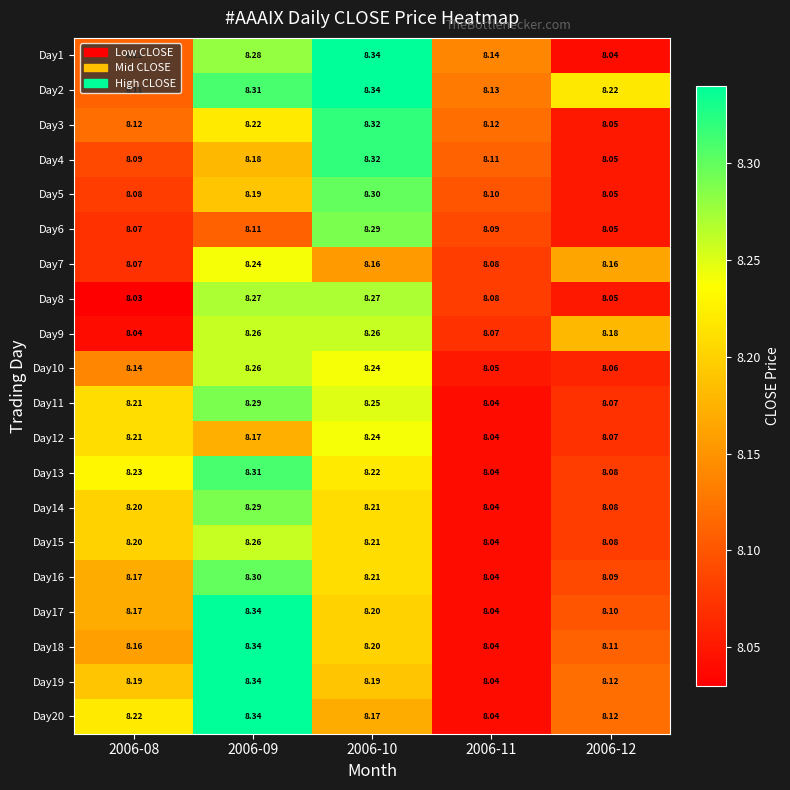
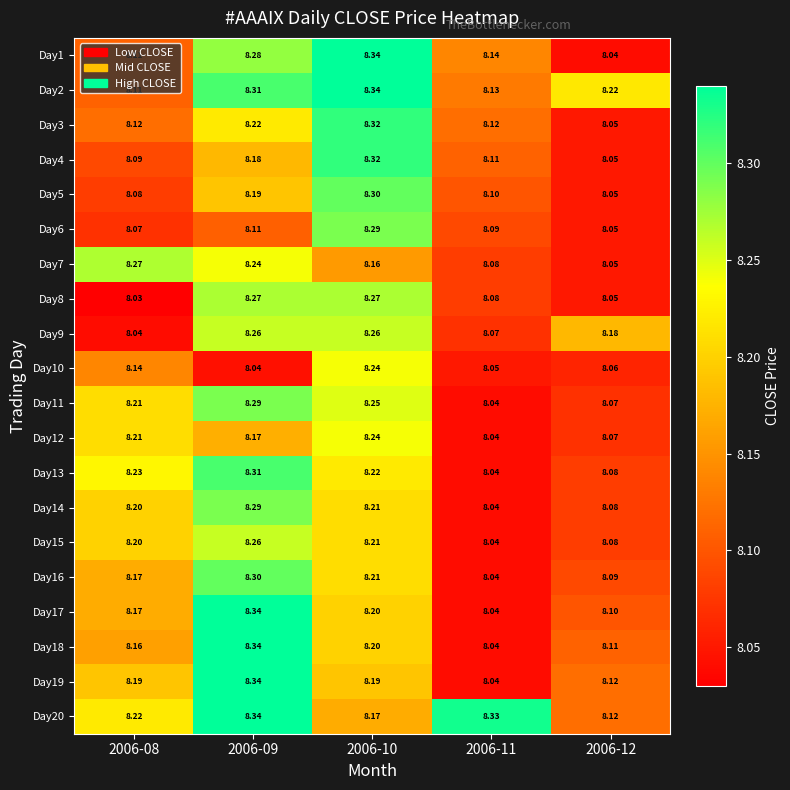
  {
    "Day1": {
      "2006-09": 8.28,
      "2006-10": 8.34,
      "2006-11": 8.14,
      "2006-12": 8.04
    },
    "Day2": {
      "2006-09": 8.31,
      "2006-10": 8.34,
      "2006-11": 8.13,
      "2006-12": 8.22
    },
    "Day3": {
      "2006-08": 8.12,
      "2006-09": 8.22,
      "2006-10": 8.32,
      "2006-11": 8.12,
      "2006-12": 8.05
    },
    "Day4": {
      "2006-08": 8.09,
      "2006-09": 8.18,
      "2006-10": 8.32,
      "2006-11": 8.11,
      "2006-12": 8.05
    },
    "Day5": {
      "2006-08": 8.08,
      "2006-09": 8.19,
      "2006-10": 8.30,
      "2006-11": 8.10,
      "2006-12": 8.05
    },
    "Day6": {
      "2006-08": 8.07,
      "2006-09": 8.11,
      "2006-10": 8.29,
      "2006-11": 8.09,
      "2006-12": 8.05
    },
    "Day7": {
-     "2006-08": 8.07,
+     "2006-08": 8.27,
      "2006-09": 8.24,
      "2006-10": 8.16,
      "2006-11": 8.08,
-     "2006-12": 8.16
+     "2006-12": 8.05
    },
    "Day8": {
      "2006-08": 8.03,
      "2006-09": 8.27,
      "2006-10": 8.27,
      "2006-11": 8.08,
      "2006-12": 8.05
    },
    "Day9": {
      "2006-08": 8.04,
      "2006-09": 8.26,
      "2006-10": 8.26,
      "2006-11": 8.07,
      "2006-12": 8.18
    },
    "Day10": {
      "2006-08": 8.14,
-     "2006-09": 8.26,
+     "2006-09": 8.04,
      "2006-10": 8.24,
      "2006-11": 8.05,
      "2006-12": 8.06
    },
    "Day11": {
      "2006-08": 8.21,
      "2006-09": 8.29,
      "2006-10": 8.25,
      "2006-11": 8.04,
      "2006-12": 8.07
    },
    "Day12": {
      "2006-08": 8.21,
      "2006-09": 8.17,
      "2006-10": 8.24,
      "2006-11": 8.04,
      "2006-12": 8.07
    },
    "Day13": {
      "2006-08": 8.23,
      "2006-09": 8.31,
      "2006-10": 8.22,
      "2006-11": 8.04,
      "2006-12": 8.08
    },
    "Day14": {
      "2006-08": 8.20,
      "2006-09": 8.29,
      "2006-10": 8.21,
      "2006-11": 8.04,
      "2006-12": 8.08
    },
    "Day15": {
      "2006-08": 8.20,
      "2006-09": 8.26,
      "2006-10": 8.21,
      "2006-11": 8.04,
      "2006-12": 8.08
    },
    "Day16": {
      "2006-08": 8.17,
      "2006-09": 8.30,
      "2006-10": 8.21,
      "2006-11": 8.04,
      "2006-12": 8.09
    },
    "Day17": {
      "2006-08": 8.17,
      "2006-09": 8.34,
      "2006-10": 8.20,
      "2006-11": 8.04,
      "2006-12": 8.10
    },
    "Day18": {
      "2006-08": 8.16,
      "2006-09": 8.34,
      "2006-10": 8.20,
      "2006-11": 8.04,
      "2006-12": 8.11
    },
    "Day19": {
      "2006-08": 8.19,
      "2006-09": 8.34,
      "2006-10": 8.19,
      "2006-11": 8.04,
      "2006-12": 8.12
    },
    "Day20": {
      "2006-08": 8.22,
      "2006-09": 8.34,
      "2006-10": 8.17,
-     "2006-11": 8.04,
+     "2006-11": 8.33,
      "2006-12": 8.12
    }
  }
